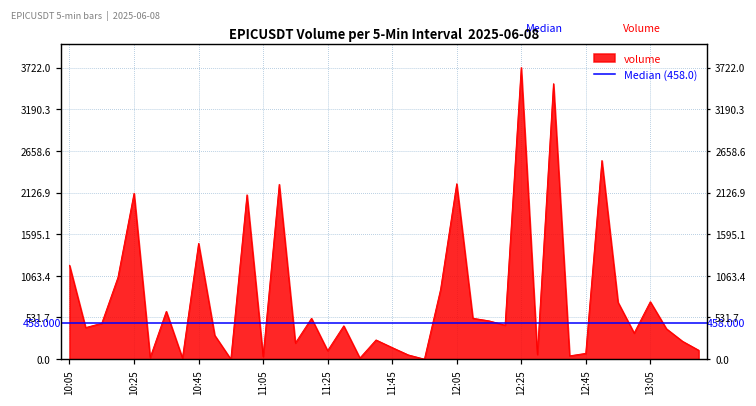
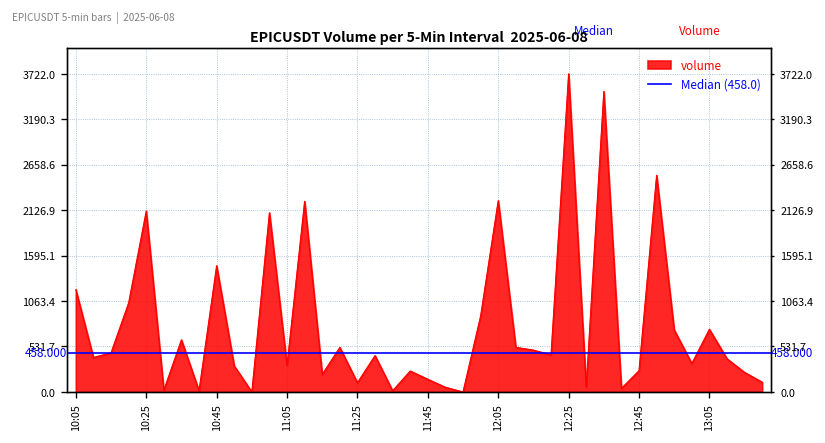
  {
    "10:05": 1200,
    "10:25": 2100,
    "10:45": 1500,
-   "11:05": 0,
+   "11:05": 300,
    "11:25": 100,
    "11:45": 100,
    "12:05": 2200,
    "12:25": 3700,
-   "12:45": 100,
+   "12:45": 200,
    "13:05": 700
  }
